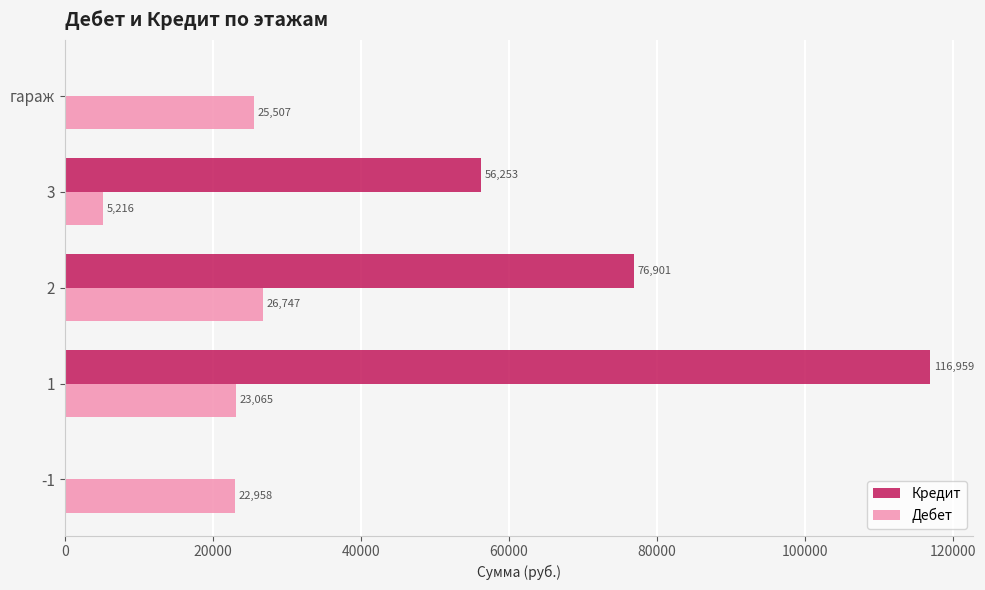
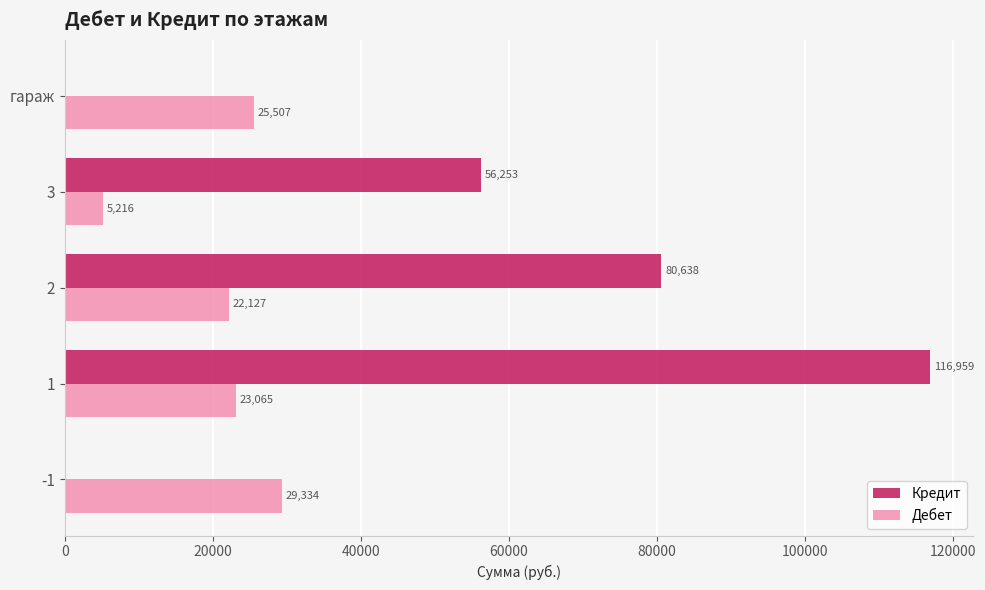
  {
    "Кредит": {
      "3": "56,253",
-     "2": "76,901",
+     "2": "80,638",
      "1": "116,959"
    },
    "Дебет": {
      "гараж": "25,507",
      "3": "5,216",
-     "2": "26,747",
+     "2": "22,127",
      "1": "23,065",
-     "-1": "22,958"
+     "-1": "29,334"
    }
  }
